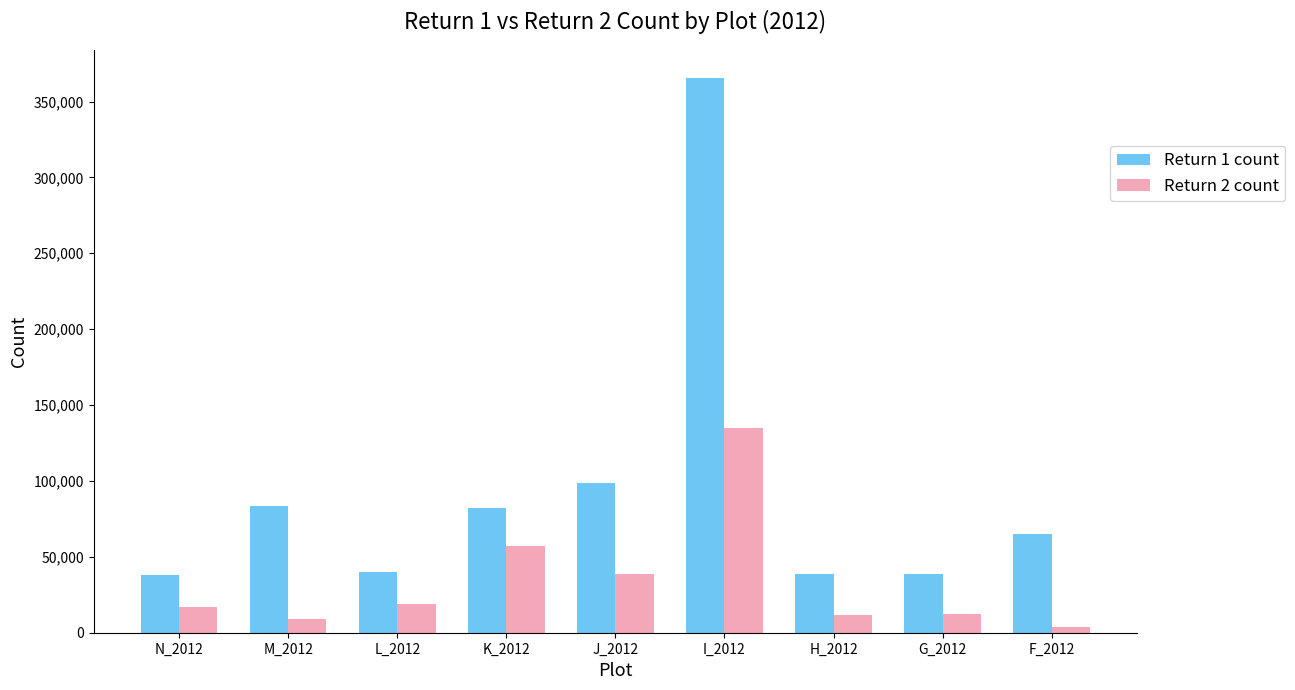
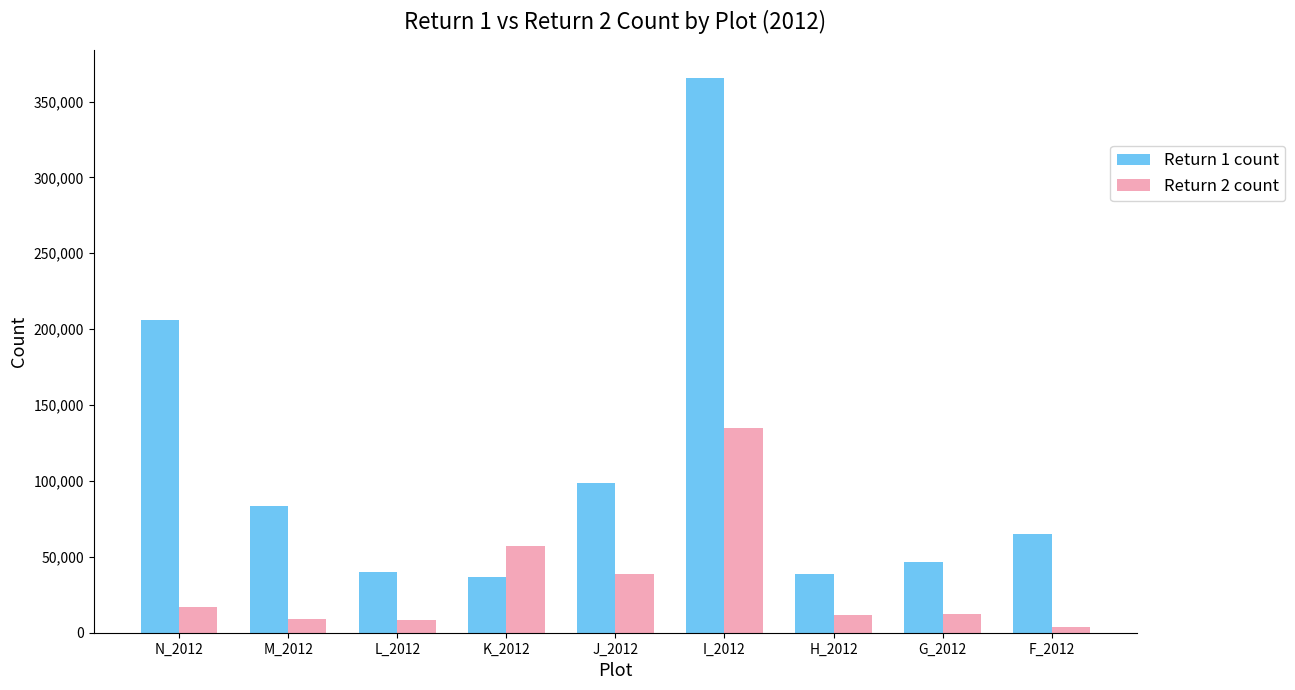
  {
    "Return 1 count": {
-     "N_2012": "38,000",
+     "N_2012": "206,000",
      "M_2012": "83,000",
      "L_2012": "40,000",
-     "K_2012": "82,000",
+     "K_2012": "37,000",
      "J_2012": "99,000",
      "I_2012": "366,000",
      "H_2012": "38,000",
-     "G_2012": "39,000",
+     "G_2012": "47,000",
      "F_2012": "65,000"
    },
    "Return 2 count": {
      "N_2012": "17,000",
      "M_2012": "9,000",
-     "L_2012": "19,000",
+     "L_2012": "9,000",
      "K_2012": "57,000",
      "J_2012": "38,000",
      "I_2012": "135,000",
      "H_2012": "12,000",
      "G_2012": "12,000",
      "F_2012": "4,000"
    }
  }
